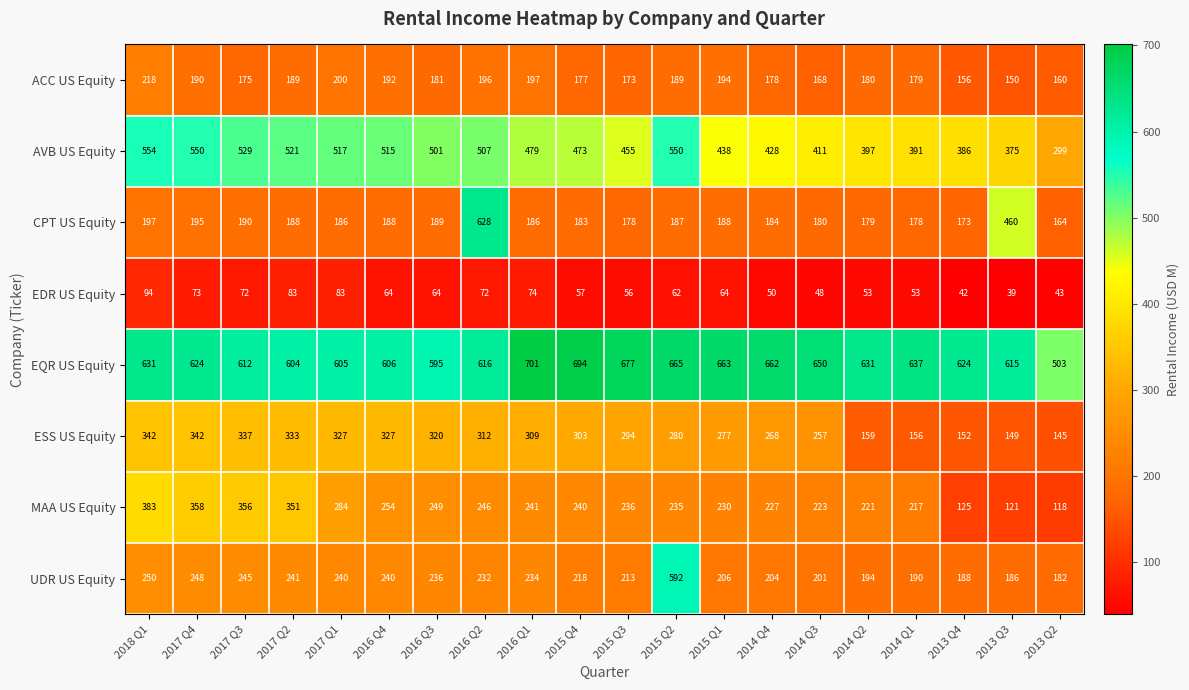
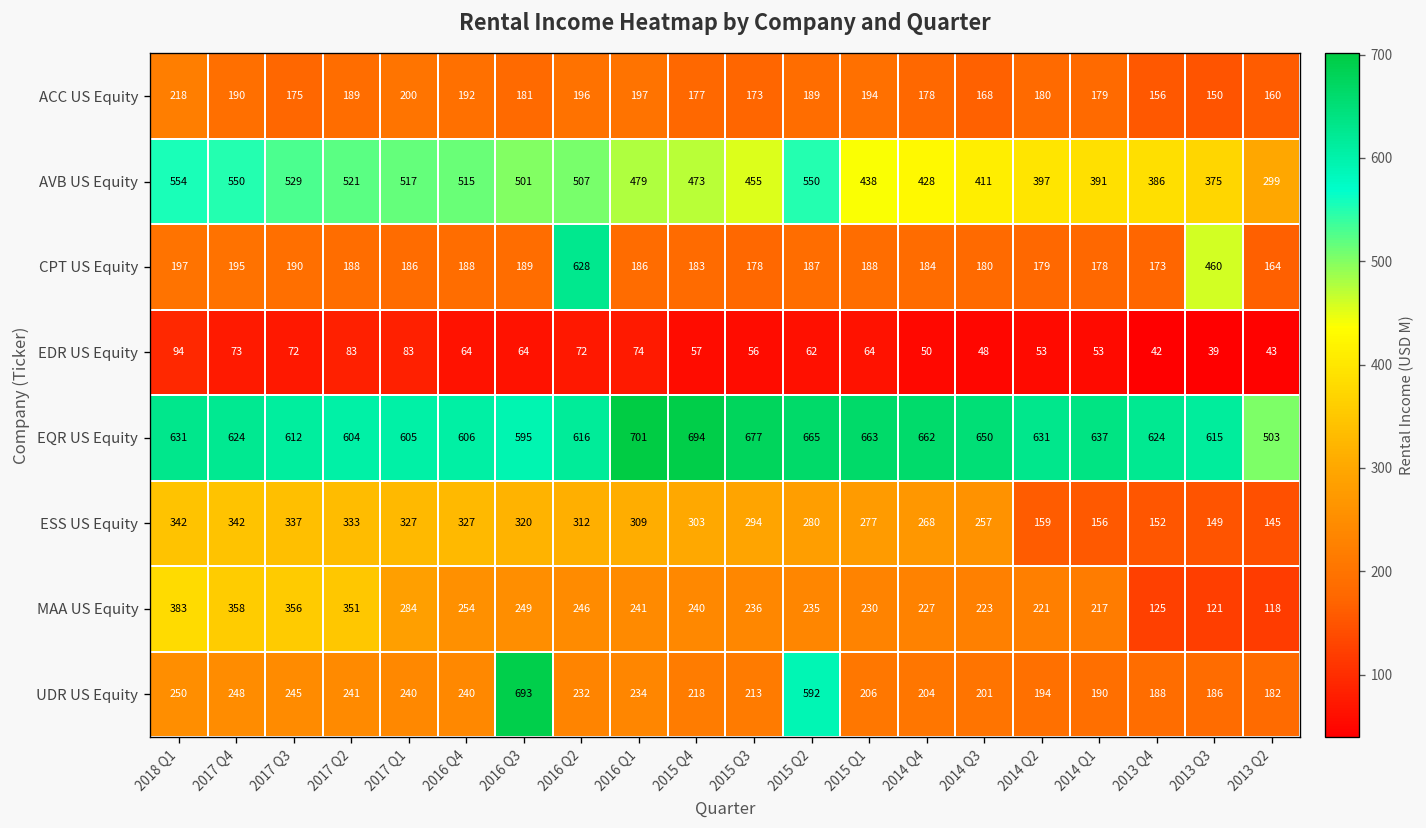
  {
    "ACC US Equity": {
      "2018 Q1": 218,
      "2017 Q4": 190,
      "2017 Q3": 175,
      "2017 Q2": 189,
      "2017 Q1": 200,
      "2016 Q4": 192,
      "2016 Q3": 181,
      "2016 Q2": 196,
      "2016 Q1": 197,
      "2015 Q4": 177,
      "2015 Q3": 173,
      "2015 Q2": 189,
      "2015 Q1": 194,
      "2014 Q4": 178,
      "2014 Q3": 168,
      "2014 Q2": 180,
      "2014 Q1": 179,
      "2013 Q4": 156,
      "2013 Q3": 150,
      "2013 Q2": 160
    },
    "AVB US Equity": {
      "2018 Q1": 554,
      "2017 Q4": 550,
      "2017 Q3": 529,
      "2017 Q2": 521,
      "2017 Q1": 517,
      "2016 Q4": 515,
      "2016 Q3": 501,
      "2016 Q2": 507,
      "2016 Q1": 479,
      "2015 Q4": 473,
      "2015 Q3": 455,
      "2015 Q2": 550,
      "2015 Q1": 438,
      "2014 Q4": 428,
      "2014 Q3": 411,
      "2014 Q2": 397,
      "2014 Q1": 391,
      "2013 Q4": 386,
      "2013 Q3": 375,
      "2013 Q2": 299
    },
    "CPT US Equity": {
      "2018 Q1": 197,
      "2017 Q4": 195,
      "2017 Q3": 190,
      "2017 Q2": 188,
      "2017 Q1": 186,
      "2016 Q4": 188,
      "2016 Q3": 189,
      "2016 Q2": 628,
      "2016 Q1": 186,
      "2015 Q4": 183,
      "2015 Q3": 178,
      "2015 Q2": 187,
      "2015 Q1": 188,
      "2014 Q4": 184,
      "2014 Q3": 180,
      "2014 Q2": 179,
      "2014 Q1": 178,
      "2013 Q4": 173,
      "2013 Q3": 460,
      "2013 Q2": 164
    },
    "EDR US Equity": {
      "2018 Q1": 94,
      "2017 Q4": 73,
      "2017 Q3": 72,
      "2017 Q2": 83,
      "2017 Q1": 83,
      "2016 Q4": 64,
      "2016 Q3": 64,
      "2016 Q2": 72,
      "2016 Q1": 74,
      "2015 Q4": 57,
      "2015 Q3": 56,
      "2015 Q2": 62,
      "2015 Q1": 64,
      "2014 Q4": 50,
      "2014 Q3": 48,
      "2014 Q2": 53,
      "2014 Q1": 53,
      "2013 Q4": 42,
      "2013 Q3": 39,
      "2013 Q2": 43
    },
    "EQR US Equity": {
      "2018 Q1": 631,
      "2017 Q4": 624,
      "2017 Q3": 612,
      "2017 Q2": 604,
      "2017 Q1": 605,
      "2016 Q4": 606,
      "2016 Q3": 595,
      "2016 Q2": 616,
      "2016 Q1": 701,
      "2015 Q4": 694,
      "2015 Q3": 677,
      "2015 Q2": 665,
      "2015 Q1": 663,
      "2014 Q4": 662,
      "2014 Q3": 650,
      "2014 Q2": 631,
      "2014 Q1": 637,
      "2013 Q4": 624,
      "2013 Q3": 615,
      "2013 Q2": 503
    },
    "ESS US Equity": {
      "2018 Q1": 342,
      "2017 Q4": 342,
      "2017 Q3": 337,
      "2017 Q2": 333,
      "2017 Q1": 327,
      "2016 Q4": 327,
      "2016 Q3": 320,
      "2016 Q2": 312,
      "2016 Q1": 309,
      "2015 Q4": 303,
      "2015 Q3": 294,
      "2015 Q2": 280,
      "2015 Q1": 277,
      "2014 Q4": 268,
      "2014 Q3": 257,
      "2014 Q2": 159,
      "2014 Q1": 156,
      "2013 Q4": 152,
      "2013 Q3": 149,
      "2013 Q2": 145
    },
    "MAA US Equity": {
      "2018 Q1": 383,
      "2017 Q4": 358,
      "2017 Q3": 356,
      "2017 Q2": 351,
      "2017 Q1": 284,
      "2016 Q4": 254,
      "2016 Q3": 249,
      "2016 Q2": 246,
      "2016 Q1": 241,
      "2015 Q4": 240,
      "2015 Q3": 236,
      "2015 Q2": 235,
      "2015 Q1": 230,
      "2014 Q4": 227,
      "2014 Q3": 223,
      "2014 Q2": 221,
      "2014 Q1": 217,
      "2013 Q4": 125,
      "2013 Q3": 121,
      "2013 Q2": 118
    },
    "UDR US Equity": {
      "2018 Q1": 250,
      "2017 Q4": 248,
      "2017 Q3": 245,
      "2017 Q2": 241,
      "2017 Q1": 240,
      "2016 Q4": 240,
-     "2016 Q3": 236,
+     "2016 Q3": 693,
      "2016 Q2": 232,
      "2016 Q1": 234,
      "2015 Q4": 218,
      "2015 Q3": 213,
      "2015 Q2": 592,
      "2015 Q1": 206,
      "2014 Q4": 204,
      "2014 Q3": 201,
      "2014 Q2": 194,
      "2014 Q1": 190,
      "2013 Q4": 188,
      "2013 Q3": 186,
      "2013 Q2": 182
    }
  }
